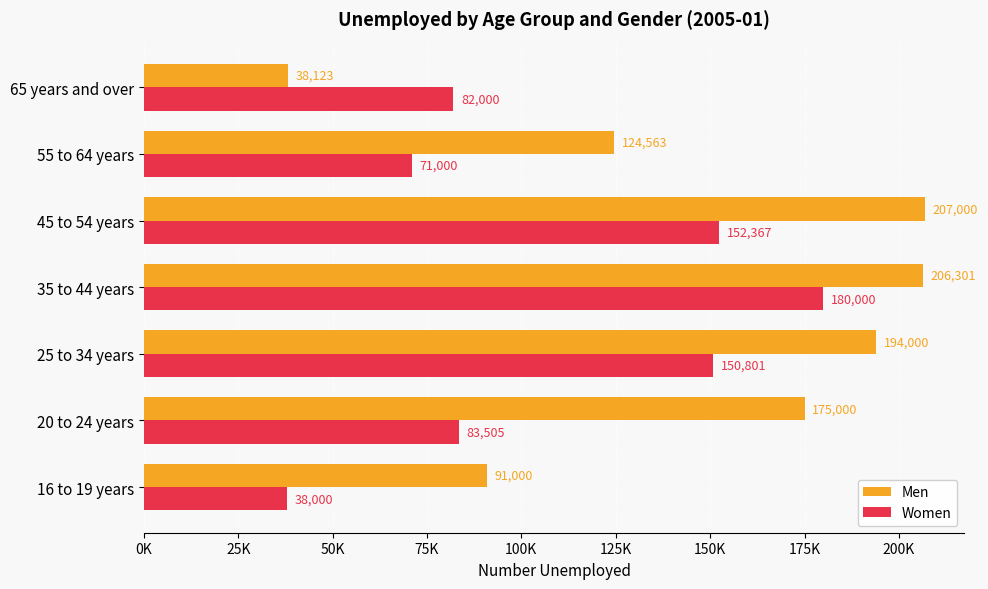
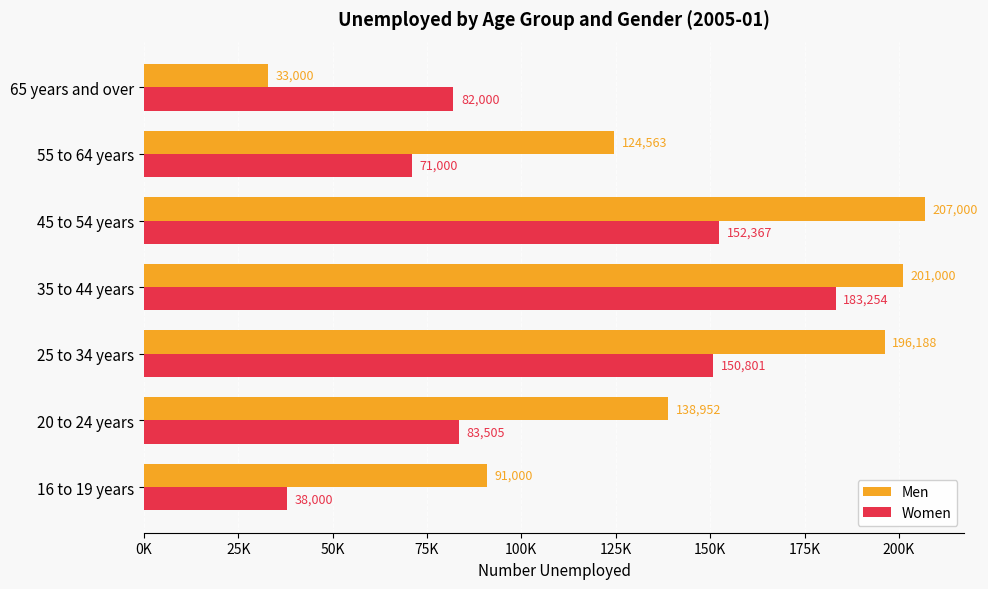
  {
    "Men": {
-     "65 years and over": "38,123",
+     "65 years and over": "33,000",
      "55 to 64 years": "124,563",
      "45 to 54 years": "207,000",
-     "35 to 44 years": "206,301",
-     "25 to 34 years": "194,000",
-     "20 to 24 years": "175,000",
+     "35 to 44 years": "201,000",
+     "25 to 34 years": "196,188",
+     "20 to 24 years": "138,952",
      "16 to 19 years": "91,000"
    },
    "Women": {
      "65 years and over": "82,000",
      "55 to 64 years": "71,000",
      "45 to 54 years": "152,367",
-     "35 to 44 years": "180,000",
+     "35 to 44 years": "183,254",
      "25 to 34 years": "150,801",
      "20 to 24 years": "83,505",
      "16 to 19 years": "38,000"
    }
  }
